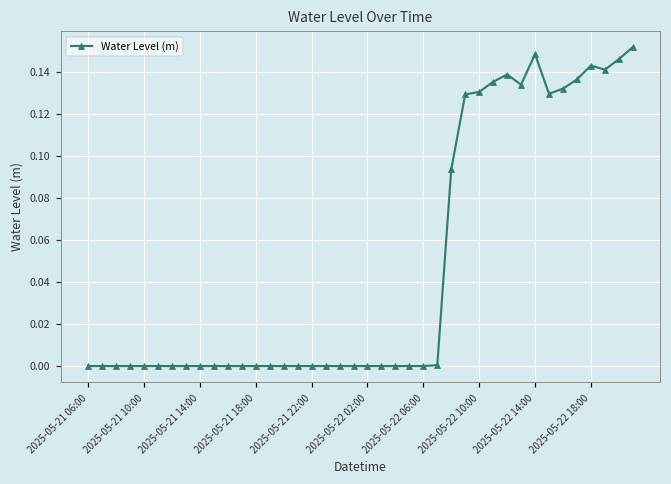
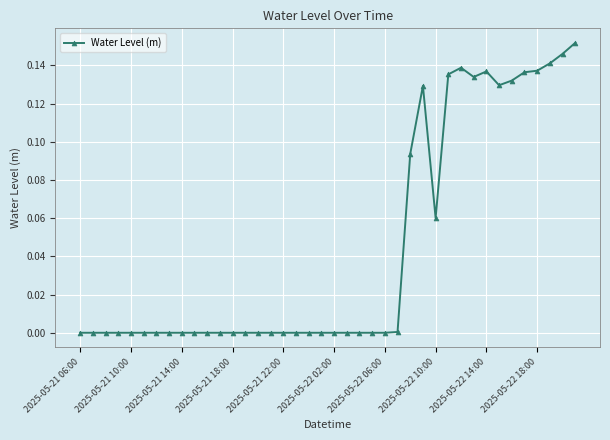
  {
    "2025-05-21 06:00": 0.000,
    "2025-05-21 10:00": 0.000,
    "2025-05-21 14:00": 0.000,
    "2025-05-21 18:00": 0.000,
    "2025-05-21 22:00": 0.000,
    "2025-05-22 02:00": 0.000,
    "2025-05-22 06:00": 0.000,
-   "2025-05-22 10:00": 0.130,
-   "2025-05-22 14:00": 0.148,
-   "2025-05-22 18:00": 0.143
+   "2025-05-22 10:00": 0.060,
+   "2025-05-22 14:00": 0.137,
+   "2025-05-22 18:00": 0.137
  }
